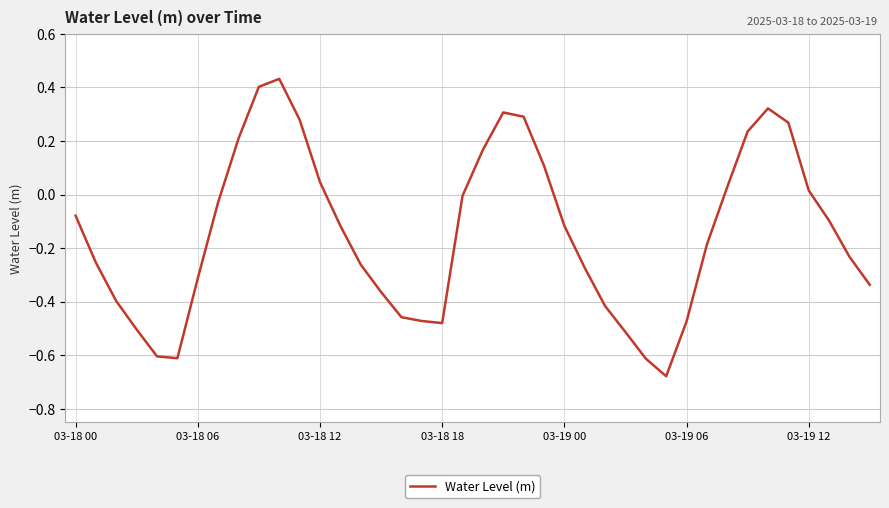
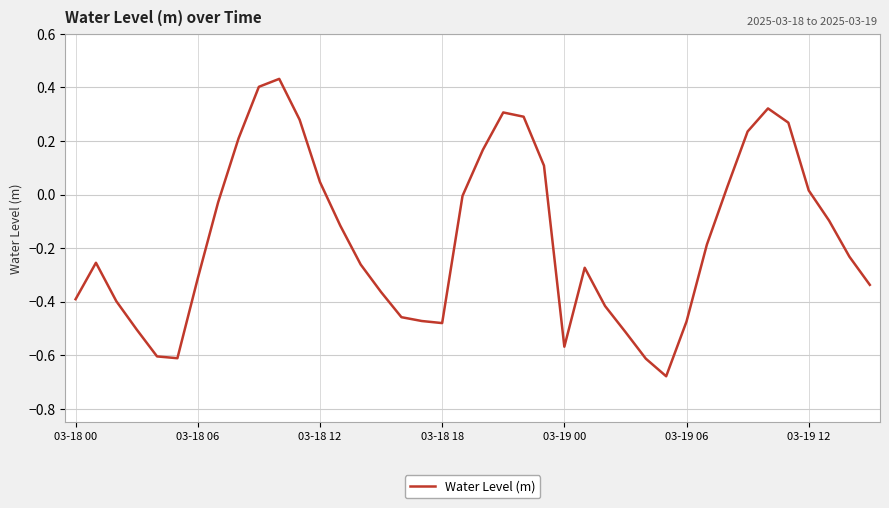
  {
-   "03-18 00": -0.08,
+   "03-18 00": -0.39,
    "03-18 06": -0.31,
    "03-18 12": 0.05,
    "03-18 18": -0.48,
-   "03-19 00": -0.12,
+   "03-19 00": -0.57,
    "03-19 06": -0.47,
    "03-19 12": 0.02
  }
